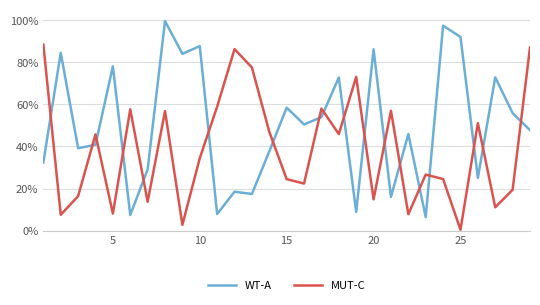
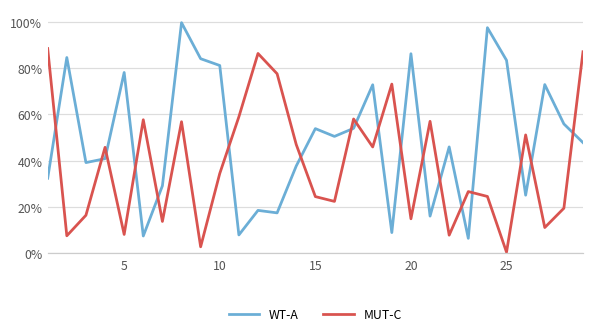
  {
    "WT-A": {
      "5": "78%",
-     "10": "88%",
-     "15": "58%",
+     "10": "81%",
+     "15": "54%",
      "20": "86%",
-     "25": "92%"
+     "25": "83%"
    },
    "MUT-C": {
      "5": "8%",
      "10": "34%",
      "15": "24%",
      "20": "15%",
      "25": "0%"
    }
  }
